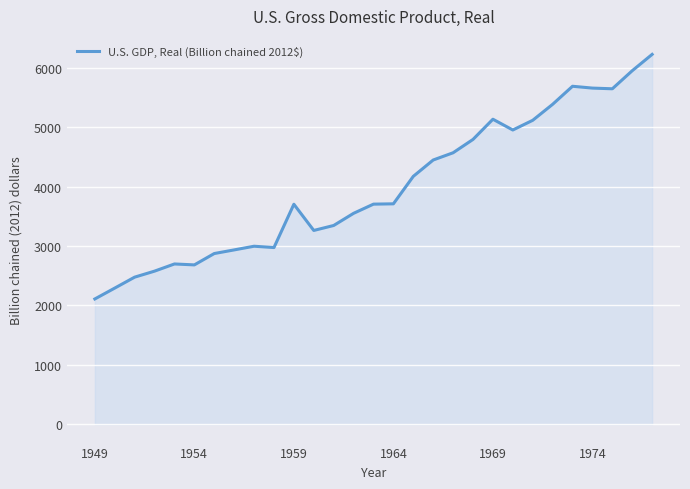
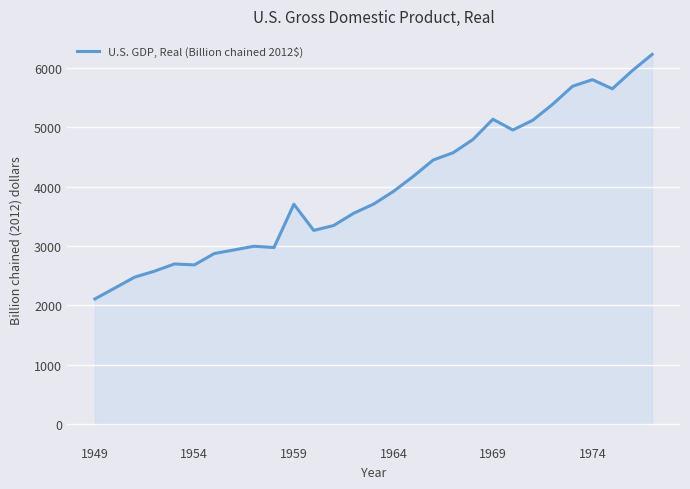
  {
    "1949": 2100,
    "1954": 2700,
    "1959": 3700,
-   "1964": 3700,
+   "1964": 3900,
    "1969": 5100,
-   "1974": 5700
+   "1974": 5800
  }
